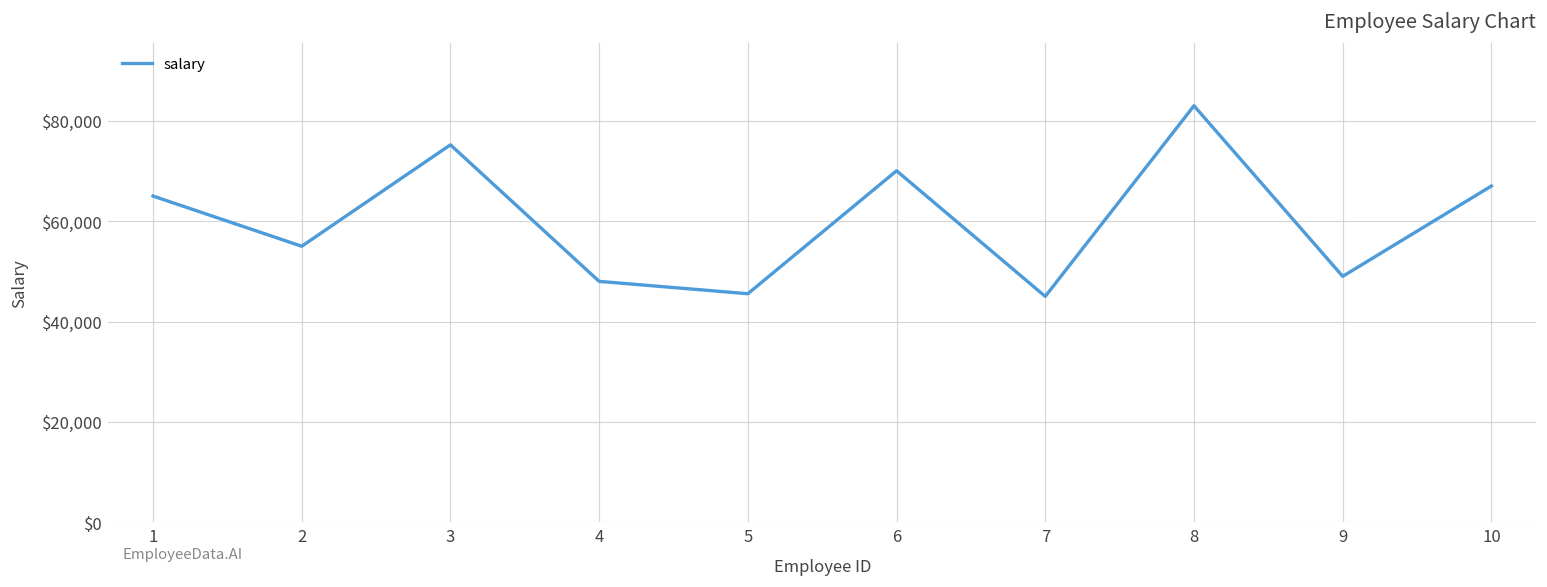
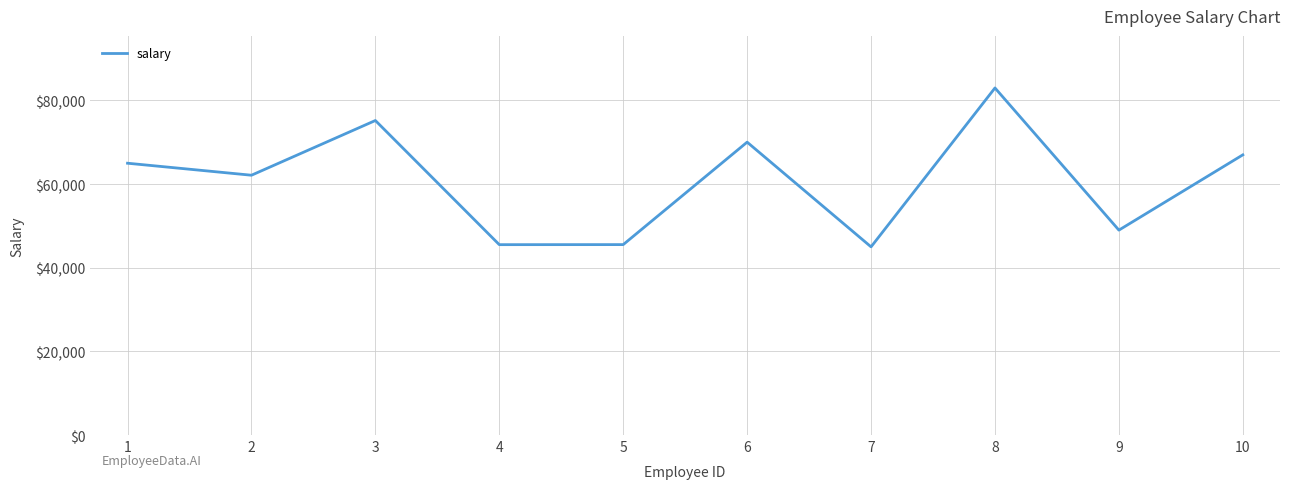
  {
    "1": "$65,000",
-   "2": "$55,000",
+   "2": "$62,000",
    "3": "$75,000",
-   "4": "$48,000",
+   "4": "$46,000",
    "5": "$46,000",
    "6": "$70,000",
    "7": "$45,000",
    "8": "$83,000",
    "9": "$49,000",
    "10": "$67,000"
  }
